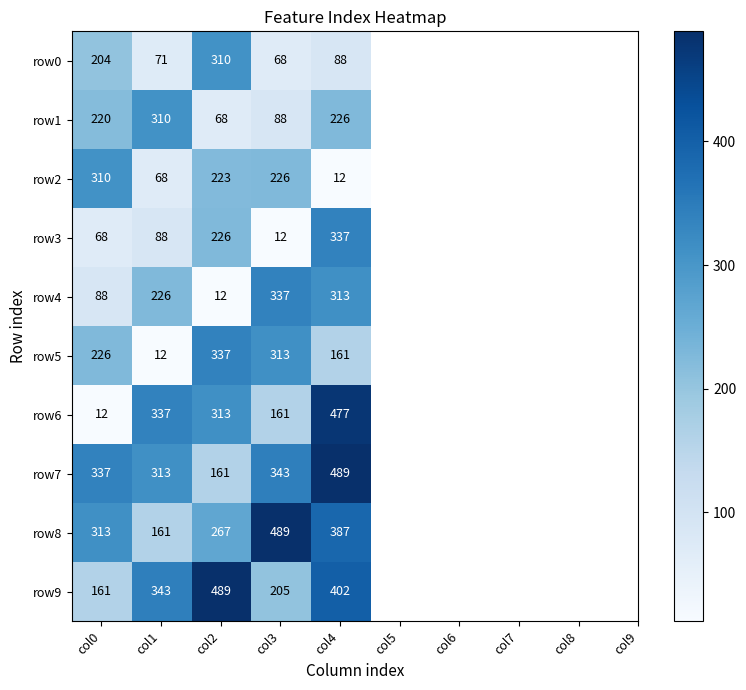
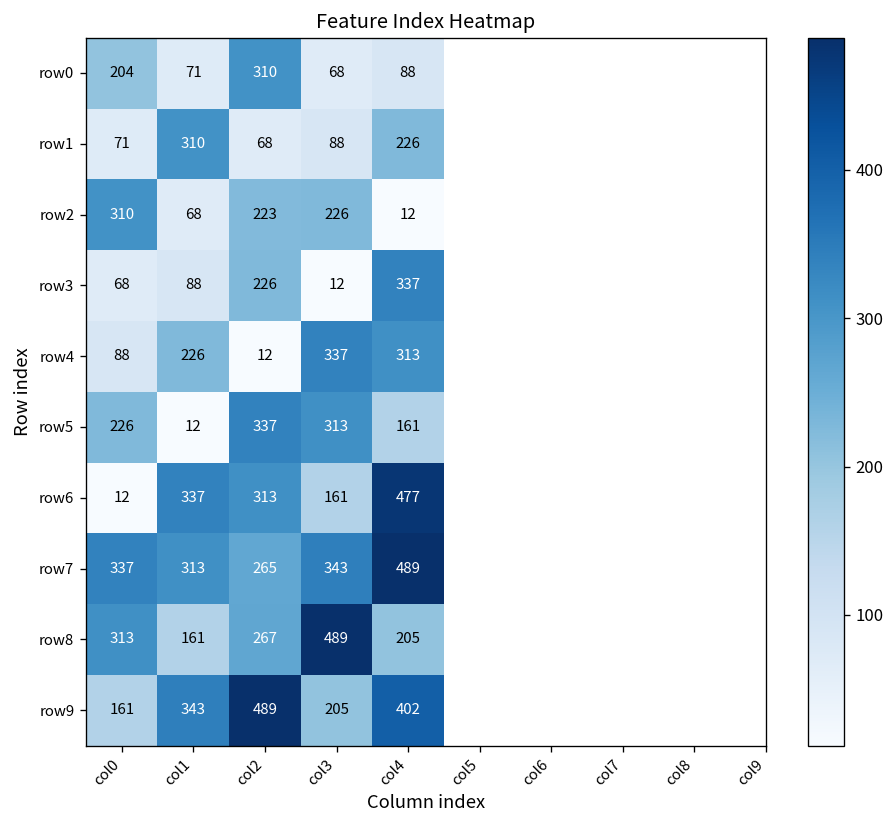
  {
    "row0": {
      "col0": 204,
      "col1": 71,
      "col2": 310,
      "col3": 68,
      "col4": 88
    },
    "row1": {
-     "col0": 220,
+     "col0": 71,
      "col1": 310,
      "col2": 68,
      "col3": 88,
      "col4": 226
    },
    "row2": {
      "col0": 310,
      "col1": 68,
      "col2": 223,
      "col3": 226,
      "col4": 12
    },
    "row3": {
      "col0": 68,
      "col1": 88,
      "col2": 226,
      "col3": 12,
      "col4": 337
    },
    "row4": {
      "col0": 88,
      "col1": 226,
      "col2": 12,
      "col3": 337,
      "col4": 313
    },
    "row5": {
      "col0": 226,
      "col1": 12,
      "col2": 337,
      "col3": 313,
      "col4": 161
    },
    "row6": {
      "col0": 12,
      "col1": 337,
      "col2": 313,
      "col3": 161,
      "col4": 477
    },
    "row7": {
      "col0": 337,
      "col1": 313,
-     "col2": 161,
+     "col2": 265,
      "col3": 343,
      "col4": 489
    },
    "row8": {
      "col0": 313,
      "col1": 161,
      "col2": 267,
      "col3": 489,
-     "col4": 387
+     "col4": 205
    },
    "row9": {
      "col0": 161,
      "col1": 343,
      "col2": 489,
      "col3": 205,
      "col4": 402
    }
  }
